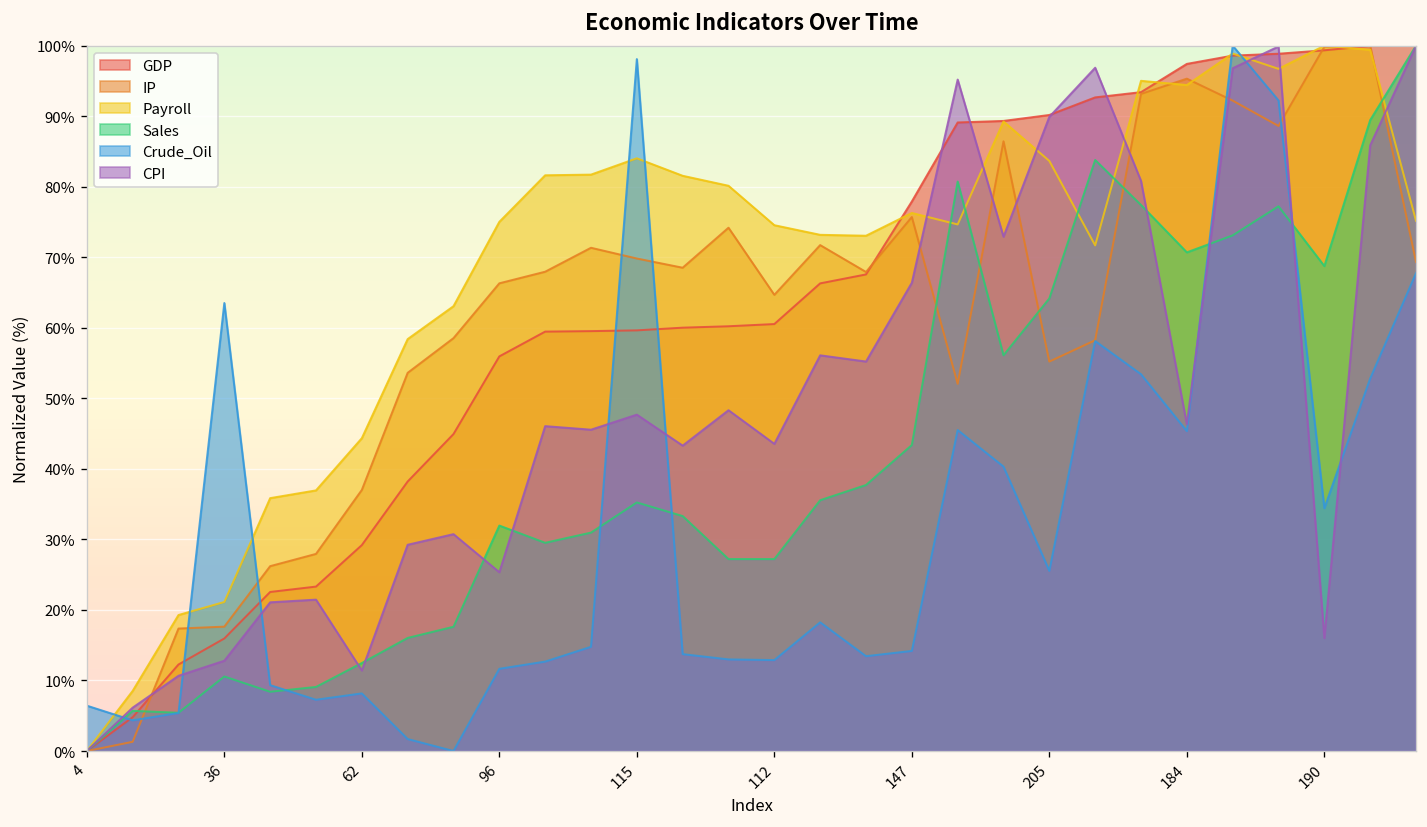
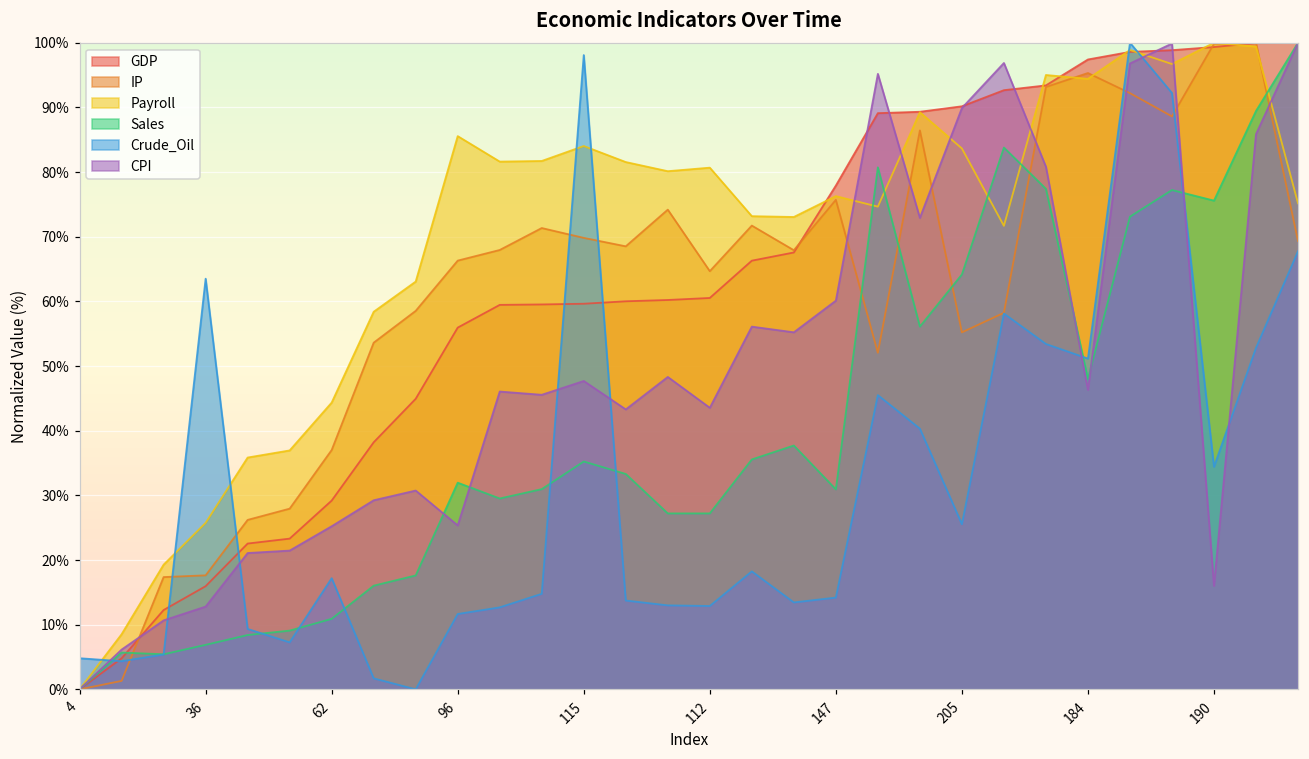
  {
    "Payroll": {
-     "36": "21%",
+     "36": "26%",
      "62": "44%",
-     "96": "75%",
+     "96": "86%",
      "115": "84%",
-     "112": "75%",
+     "112": "81%",
      "147": "76%",
      "205": "84%",
      "184": "94%"
    },
    "Sales": {
-     "36": "11%",
-     "62": "12%",
+     "36": "7%",
+     "62": "11%",
      "96": "32%",
      "115": "35%",
      "112": "27%",
-     "147": "43%",
+     "147": "31%",
      "205": "64%",
-     "184": "71%",
-     "190": "69%"
+     "184": "48%",
+     "190": "76%"
    },
    "Crude_Oil": {
-     "4": "6%",
+     "4": "5%",
      "36": "64%",
-     "62": "8%",
+     "62": "17%",
      "96": "12%",
      "115": "98%",
      "112": "13%",
      "147": "14%",
      "205": "26%",
-     "184": "45%",
+     "184": "51%",
      "190": "34%"
    },
    "CPI": {
      "36": "13%",
-     "62": "11%",
+     "62": "25%",
      "96": "25%",
      "115": "48%",
      "112": "44%",
-     "147": "66%",
+     "147": "60%",
      "184": "46%",
      "190": "16%"
    }
  }
